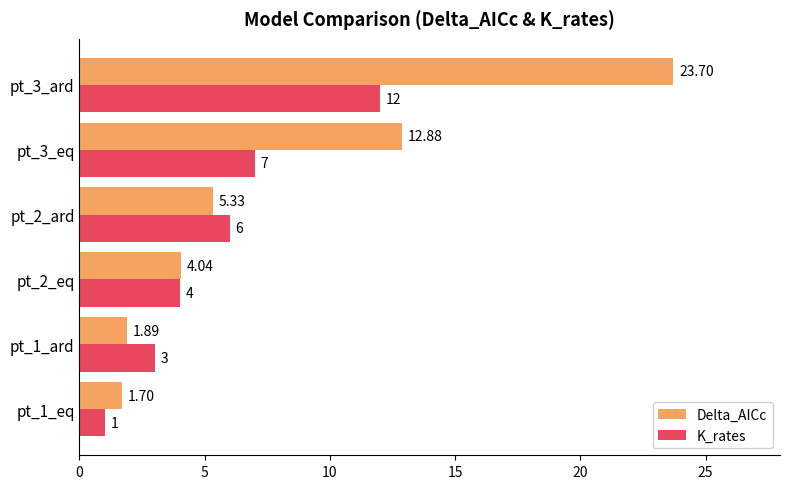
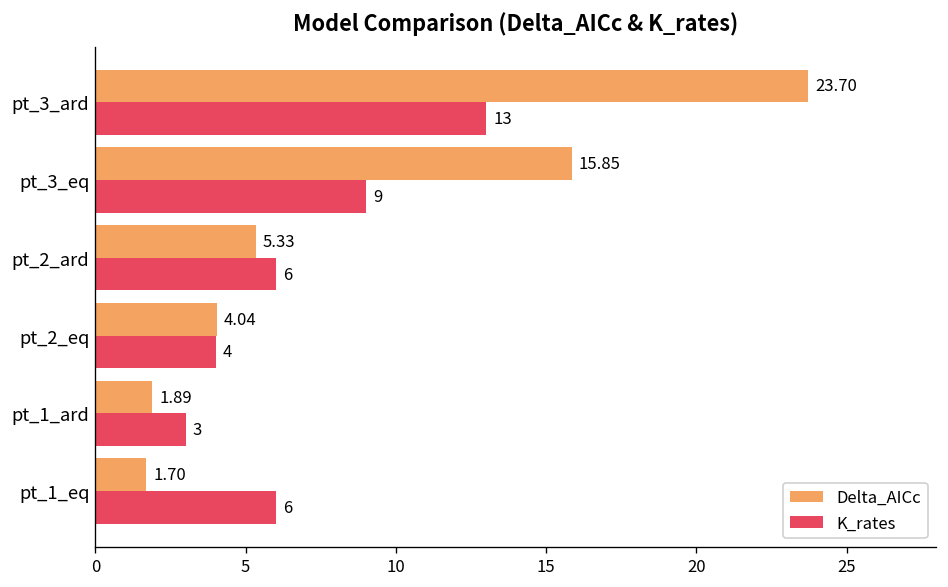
  {
    "Delta_AICc": {
      "pt_3_ard": 23.70,
-     "pt_3_eq": 12.88,
+     "pt_3_eq": 15.85,
      "pt_2_ard": 5.33,
      "pt_2_eq": 4.04,
      "pt_1_ard": 1.89,
      "pt_1_eq": 1.70
    },
    "K_rates": {
-     "pt_3_ard": 12,
-     "pt_3_eq": 7,
+     "pt_3_ard": 13,
+     "pt_3_eq": 9,
      "pt_2_ard": 6,
      "pt_2_eq": 4,
      "pt_1_ard": 3,
-     "pt_1_eq": 1
+     "pt_1_eq": 6
    }
  }
